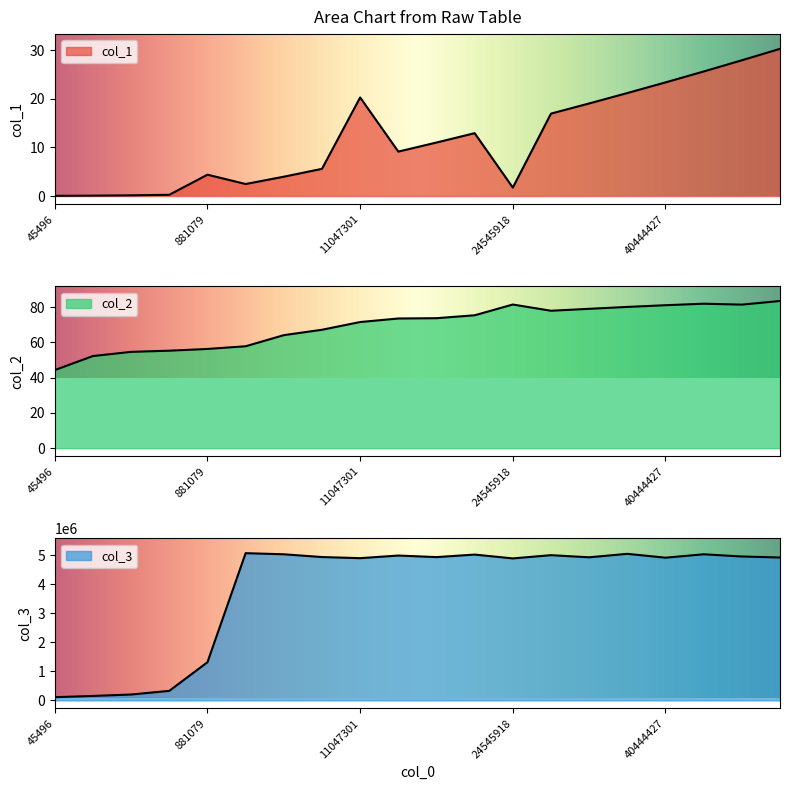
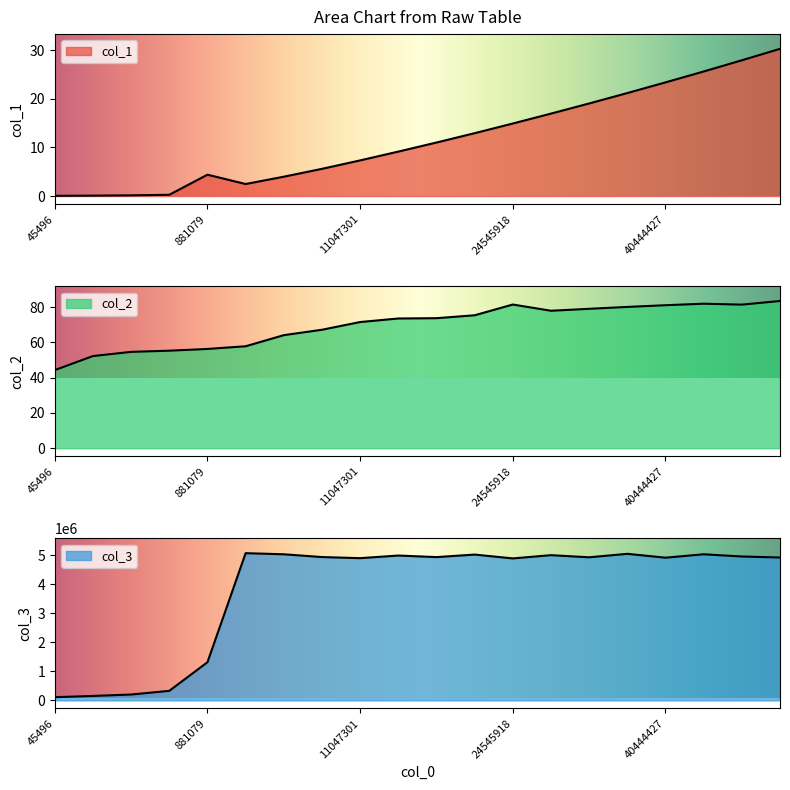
  {
    "Area Chart from Raw Table": {
      "45496": 0,
      "881079": 4,
-     "11047301": 20,
-     "24545918": 2,
+     "11047301": 7,
+     "24545918": 15,
      "40444427": 23
    }
  }
